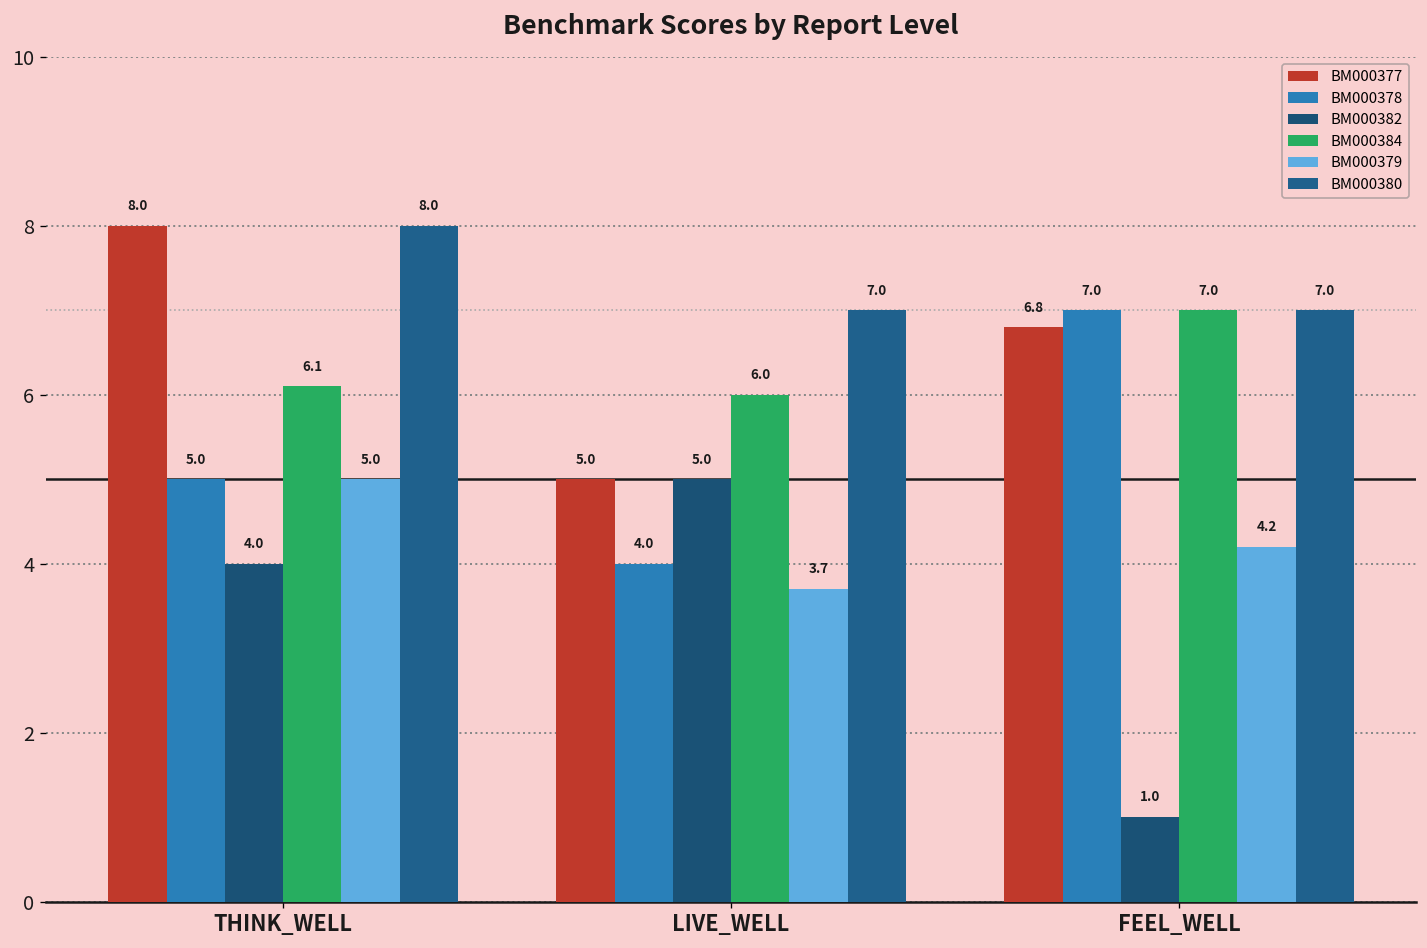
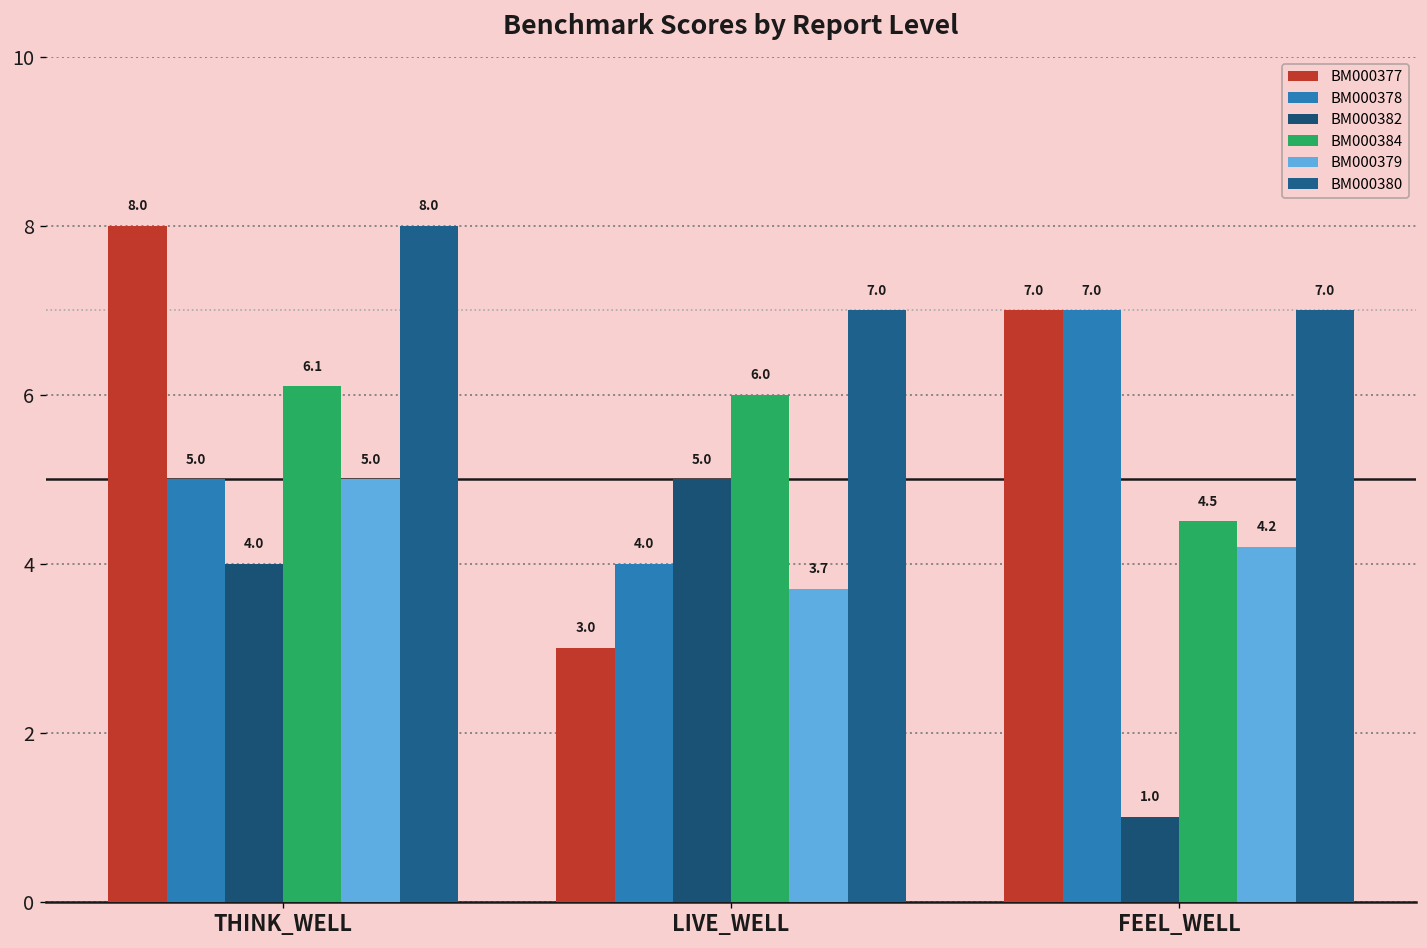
  {
    "BM000377": {
      "THINK_WELL": 8.0,
-     "LIVE_WELL": 5.0,
-     "FEEL_WELL": 6.8
+     "LIVE_WELL": 3.0,
+     "FEEL_WELL": 7.0
    },
    "BM000384": {
      "THINK_WELL": 6.1,
      "LIVE_WELL": 6.0,
-     "FEEL_WELL": 7.0
+     "FEEL_WELL": 4.5
    },
    "BM000379": {
      "THINK_WELL": 5.0,
      "LIVE_WELL": 3.7,
      "FEEL_WELL": 4.2
    }
  }
